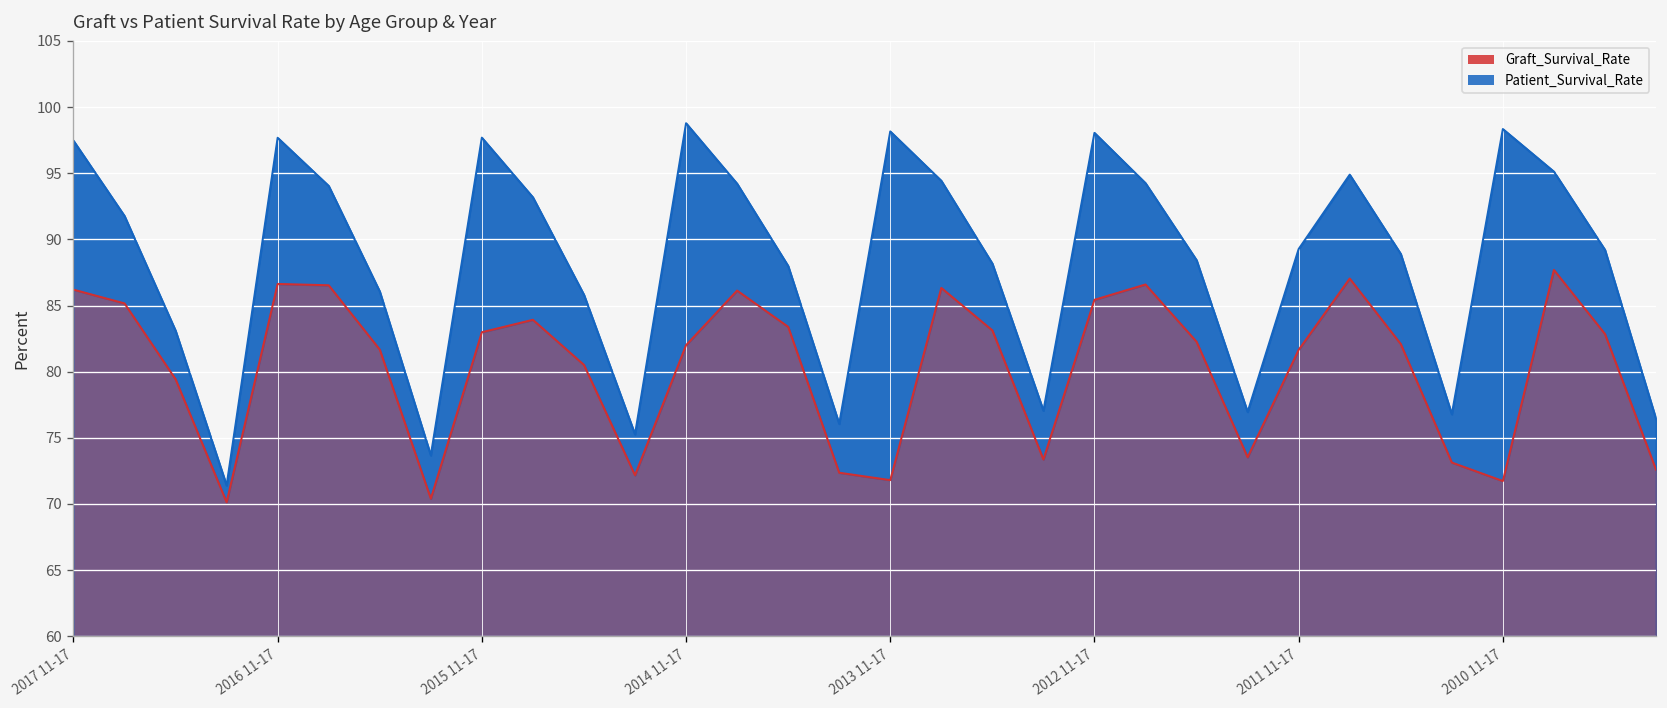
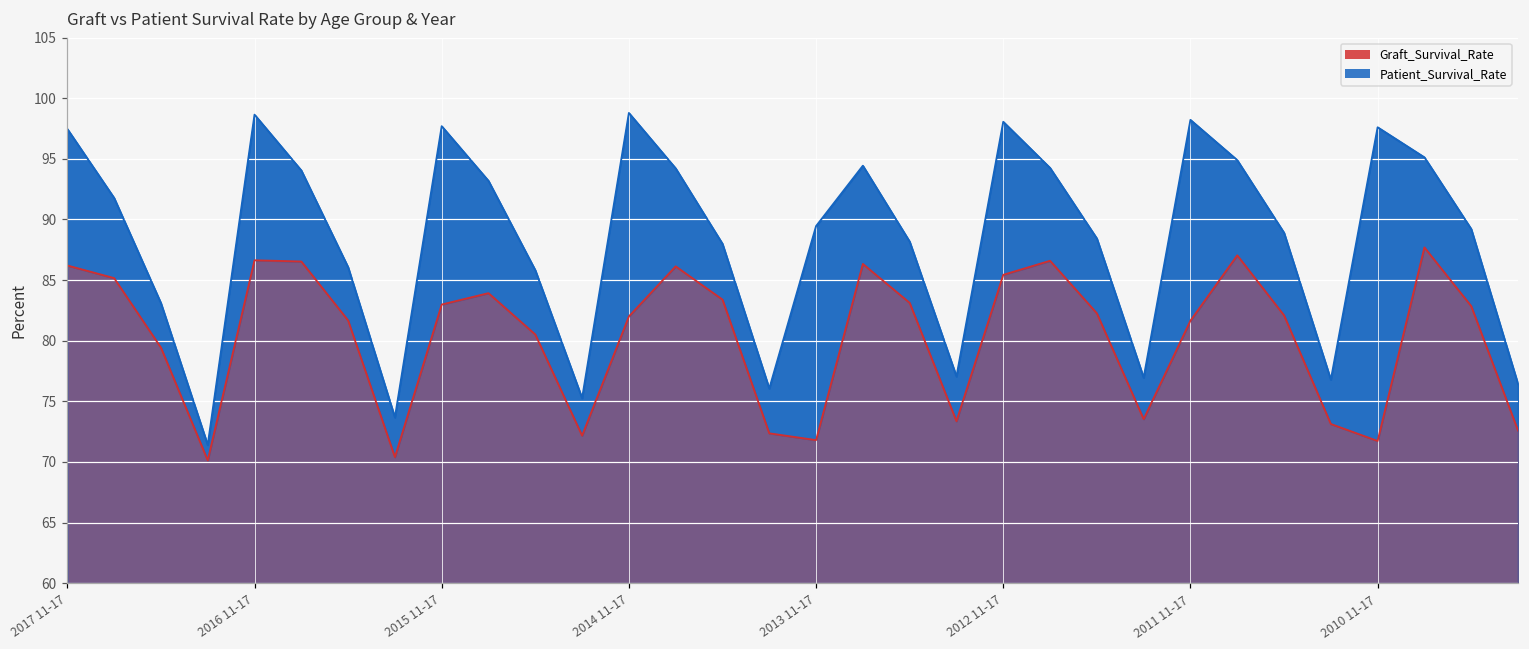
  {
    "Graft_Survival_Rate": {
      "2017 11-17": 86.2,
      "2016 11-17": 86.6,
      "2015 11-17": 83.0,
      "2014 11-17": 82.0,
      "2013 11-17": 71.8,
      "2012 11-17": 85.4,
      "2011 11-17": 81.7,
      "2010 11-17": 71.7
    },
    "Patient_Survival_Rate": {
      "2017 11-17": 97.5,
-     "2016 11-17": 97.7,
+     "2016 11-17": 98.6,
      "2015 11-17": 97.7,
      "2014 11-17": 98.8,
-     "2013 11-17": 98.2,
+     "2013 11-17": 89.5,
      "2012 11-17": 98.1,
-     "2011 11-17": 89.3,
-     "2010 11-17": 98.3
+     "2011 11-17": 98.2,
+     "2010 11-17": 97.6
    }
  }
